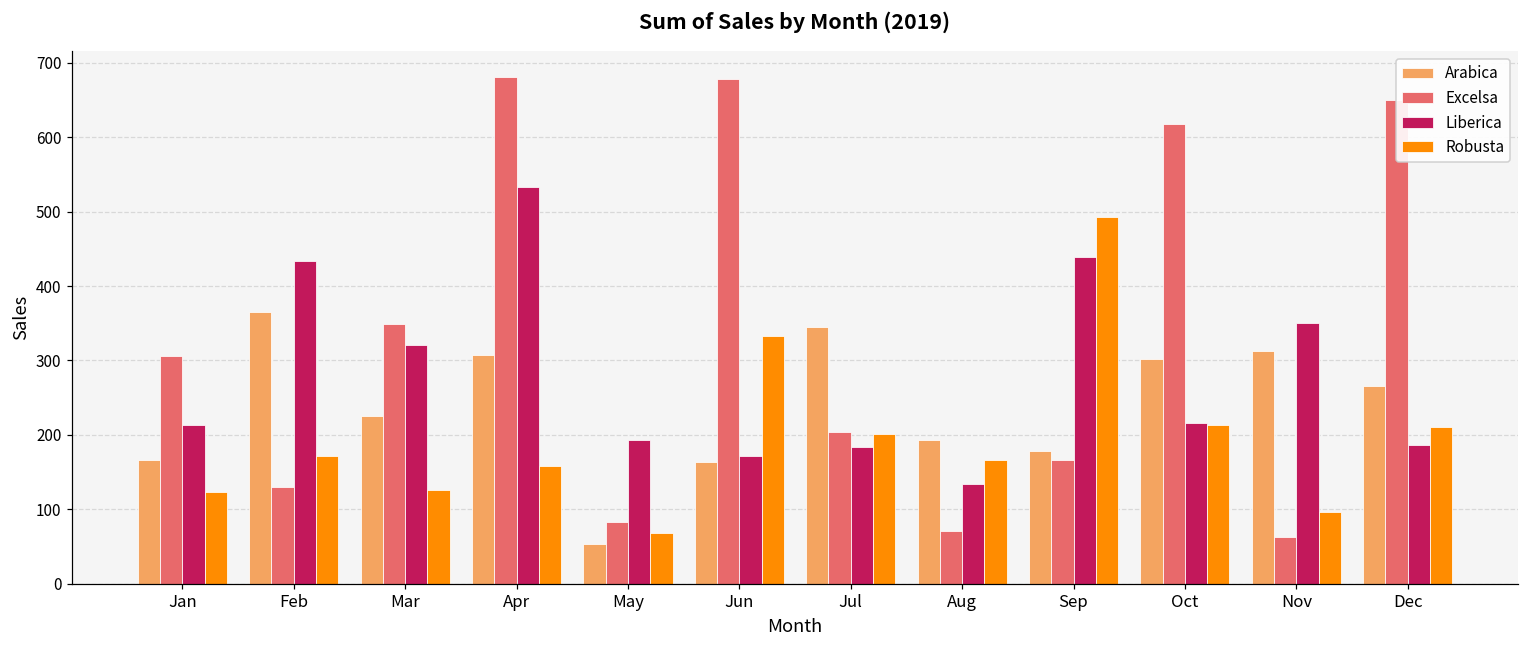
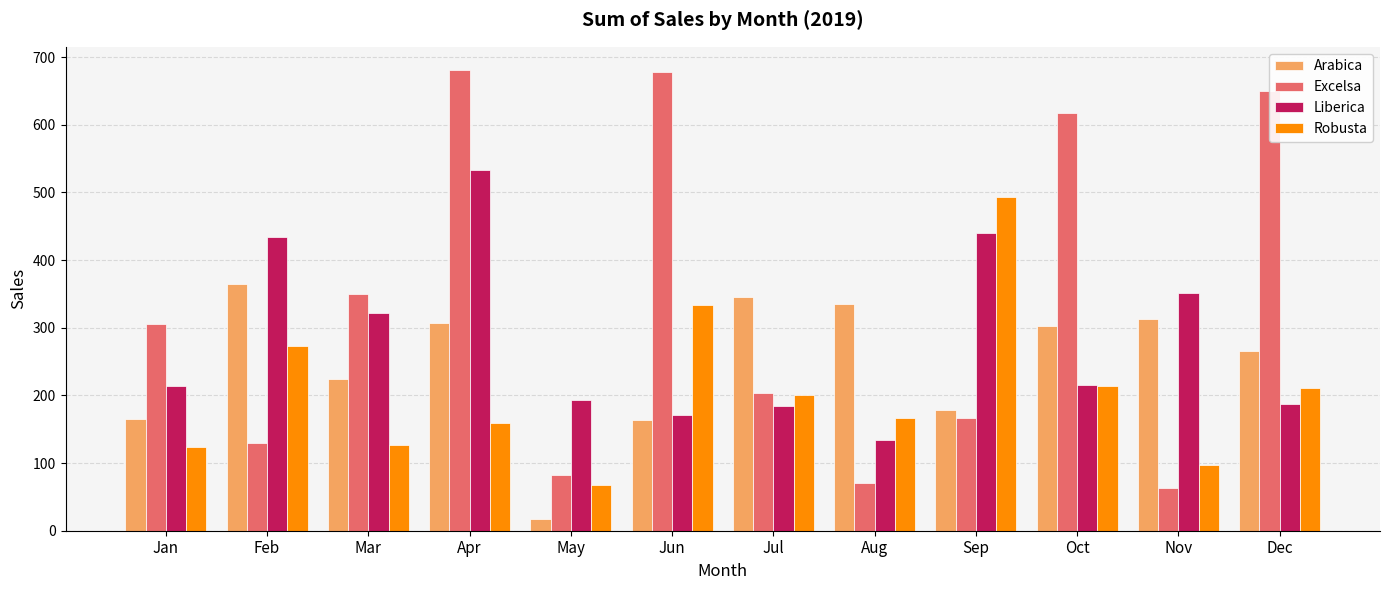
  {
    "Arabica": {
      "Jan": 170,
      "Feb": 370,
      "Mar": 220,
      "Apr": 310,
-     "May": 50,
+     "May": 20,
      "Jun": 160,
      "Jul": 350,
-     "Aug": 190,
+     "Aug": 330,
      "Sep": 180,
      "Oct": 300,
      "Nov": 310,
      "Dec": 270
    },
    "Excelsa": {
      "Jan": 310,
      "Feb": 130,
      "Mar": 350,
      "Apr": 680,
      "May": 80,
      "Jun": 680,
      "Jul": 200,
      "Aug": 70,
      "Sep": 170,
      "Oct": 620,
      "Nov": 60
    },
    "Liberica": {
      "Jan": 210,
      "Feb": 430,
      "Mar": 320,
      "Apr": 530,
      "May": 190,
      "Jun": 170,
      "Jul": 180,
      "Aug": 130,
      "Sep": 440,
      "Oct": 220,
      "Nov": 350,
      "Dec": 190
    },
    "Robusta": {
      "Jan": 120,
-     "Feb": 170,
+     "Feb": 270,
      "Mar": 130,
      "Apr": 160,
      "May": 70,
      "Jun": 330,
      "Jul": 200,
      "Aug": 170,
      "Sep": 490,
      "Oct": 210,
      "Nov": 100,
      "Dec": 210
    }
  }
